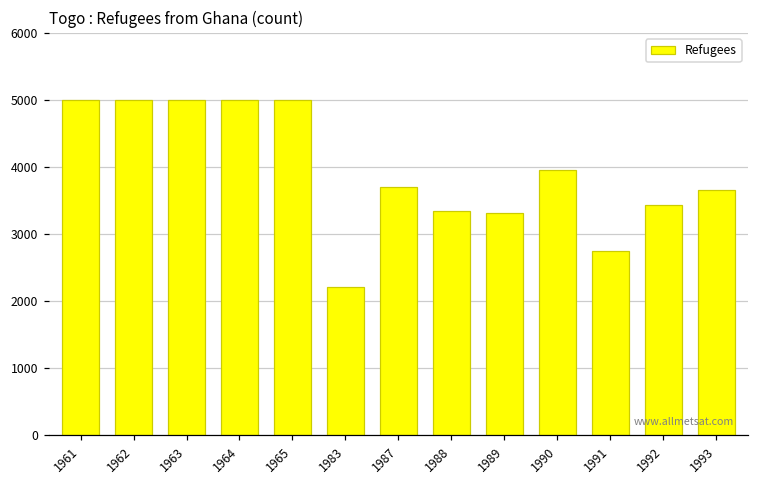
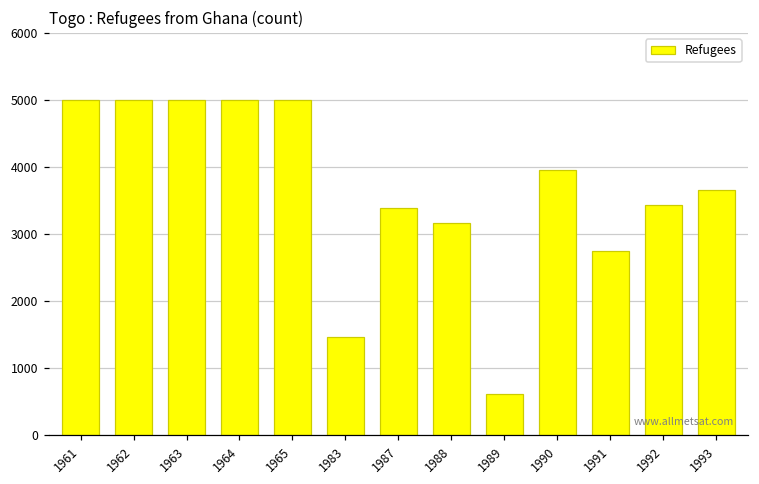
  {
    "1961": 5000,
    "1962": 5000,
    "1963": 5000,
    "1964": 5000,
    "1965": 5000,
-   "1983": 2200,
-   "1987": 3700,
-   "1988": 3300,
-   "1989": 3300,
+   "1983": 1500,
+   "1987": 3400,
+   "1988": 3200,
+   "1989": 600,
    "1990": 4000,
    "1991": 2800,
    "1992": 3400,
    "1993": 3700
  }
